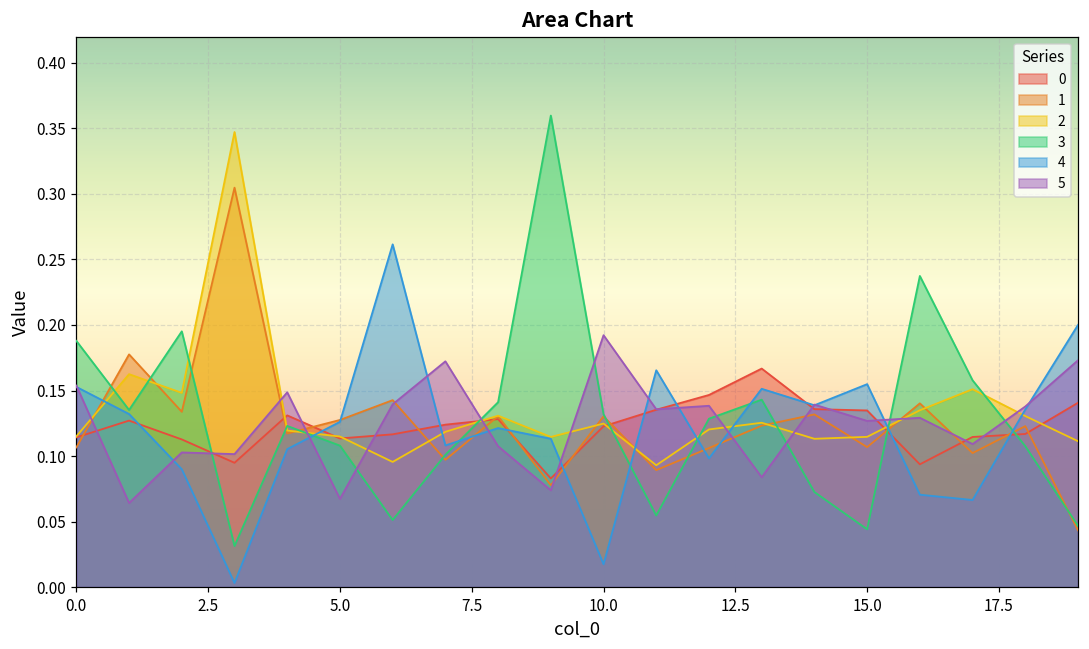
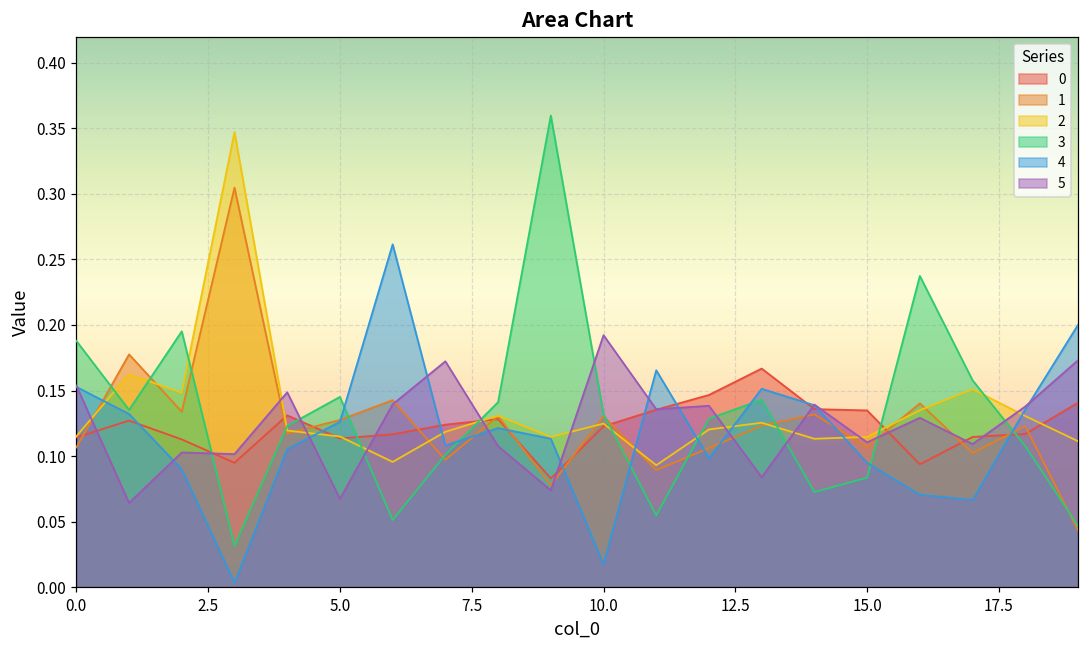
  {
    "3": {
      "0.0": 0.188,
-     "5.0": 0.108,
-     "15.0": 0.044
+     "5.0": 0.145,
+     "15.0": 0.083
    },
    "4": {
      "10.0": 0.017,
-     "15.0": 0.155
+     "15.0": 0.095
    },
    "5": {
      "5.0": 0.067,
      "10.0": 0.192,
-     "15.0": 0.127
+     "15.0": 0.110
    }
  }
